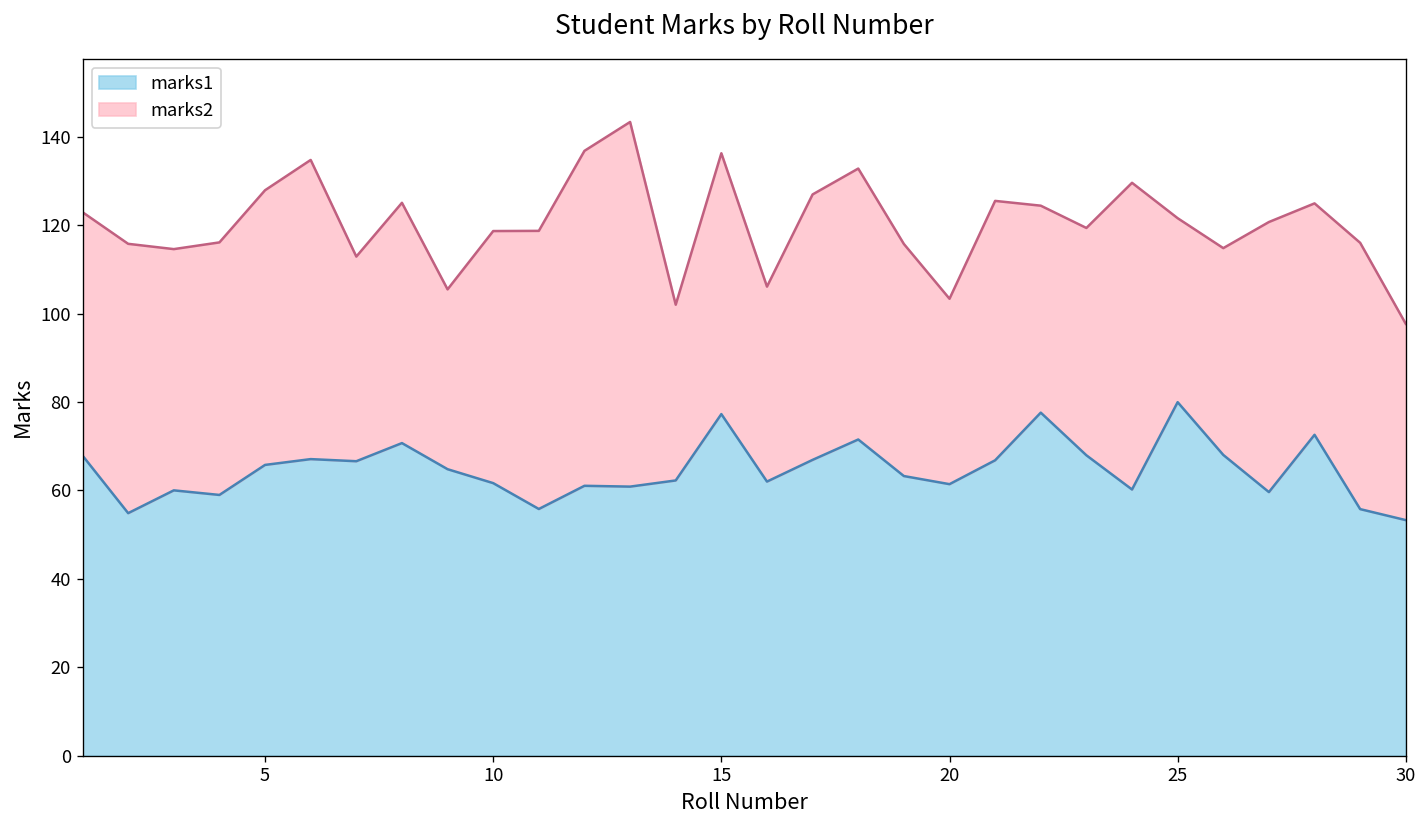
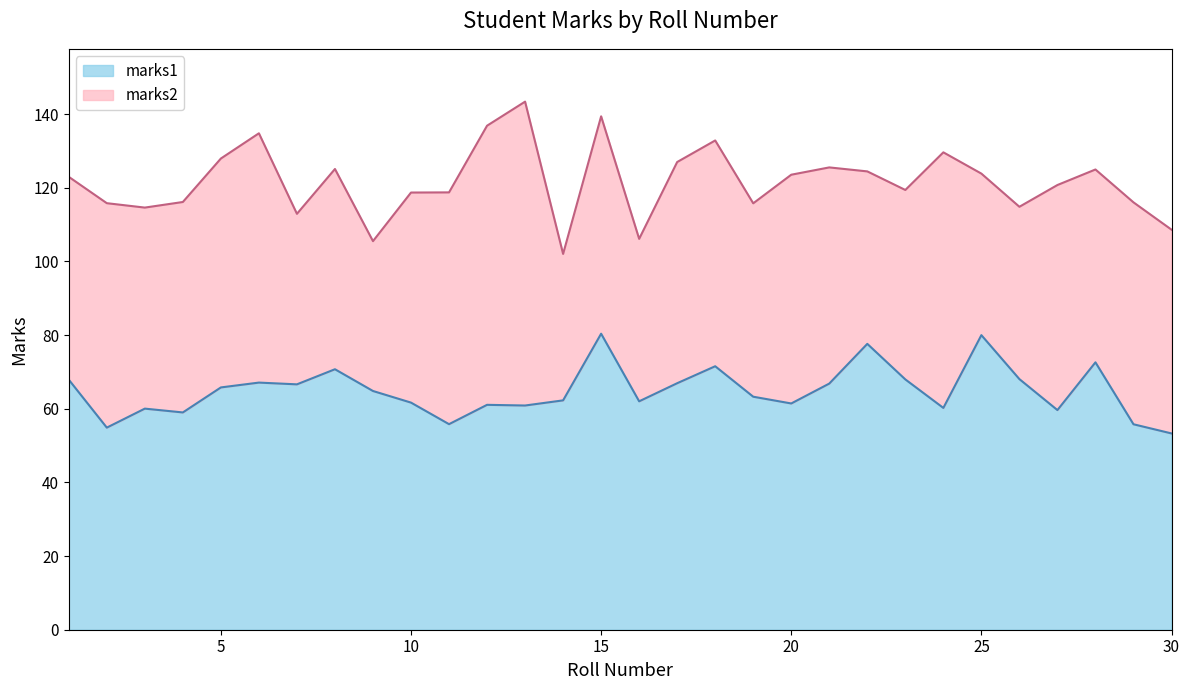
  {
    "marks1": {
      "5": 66,
      "10": 62,
-     "15": 77,
+     "15": 80,
      "20": 61,
      "25": 80,
      "30": 53
    },
    "marks2": {
      "5": 62,
      "10": 57,
      "15": 59,
-     "20": 42,
-     "25": 42,
-     "30": 44
+     "20": 62,
+     "25": 44,
+     "30": 55
    }
  }
